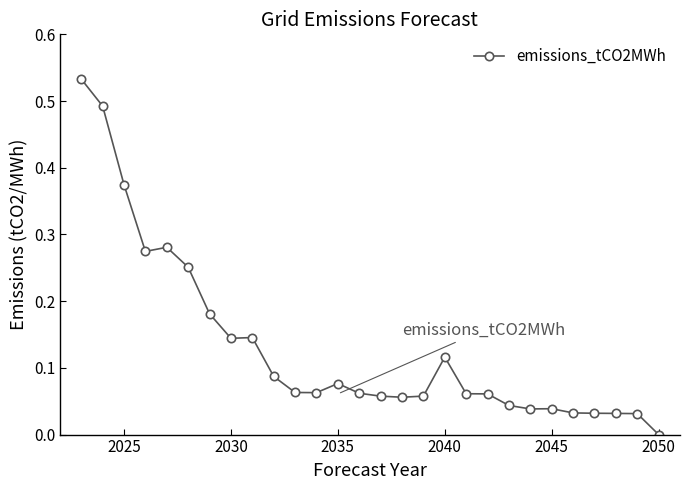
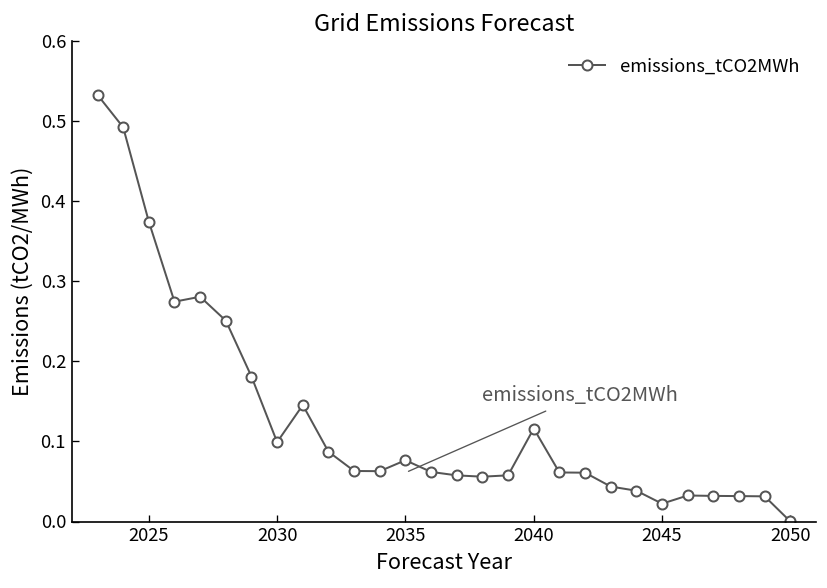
  {
    "2025": 0.37,
-   "2030": 0.14,
+   "2030": 0.10,
    "2035": 0.08,
    "2040": 0.12,
-   "2045": 0.04,
+   "2045": 0.02,
    "2050": 0.00
  }
